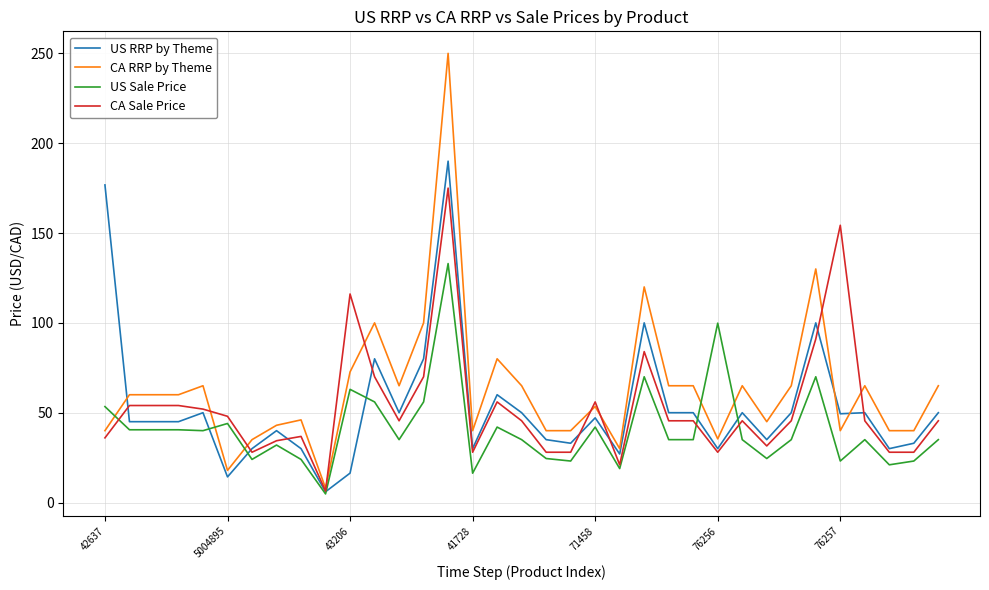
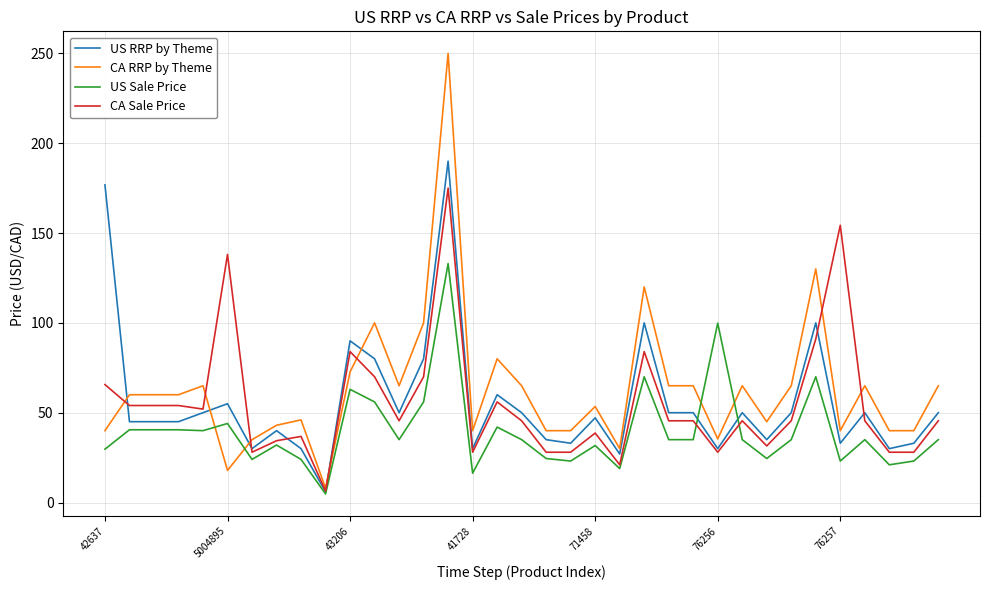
  {
    "US RRP by Theme": {
      "42637": 177,
-     "5004895": 14,
-     "43206": 16,
+     "5004895": 55,
+     "43206": 90,
      "41728": 30,
      "71458": 47,
      "76256": 30,
-     "76257": 49
+     "76257": 33
    },
    "CA RRP by Theme": {
      "42637": 40,
      "5004895": 18,
      "43206": 73,
      "41728": 40,
      "71458": 53,
      "76256": 35,
      "76257": 40
    },
    "US Sale Price": {
-     "42637": 53,
+     "42637": 30,
      "5004895": 44,
      "43206": 63,
      "41728": 16,
-     "71458": 42,
+     "71458": 32,
      "76256": 100,
      "76257": 23
    },
    "CA Sale Price": {
-     "42637": 36,
-     "5004895": 48,
-     "43206": 116,
+     "42637": 66,
+     "5004895": 138,
+     "43206": 84,
      "41728": 28,
-     "71458": 56,
+     "71458": 39,
      "76256": 28,
      "76257": 154
    }
  }
